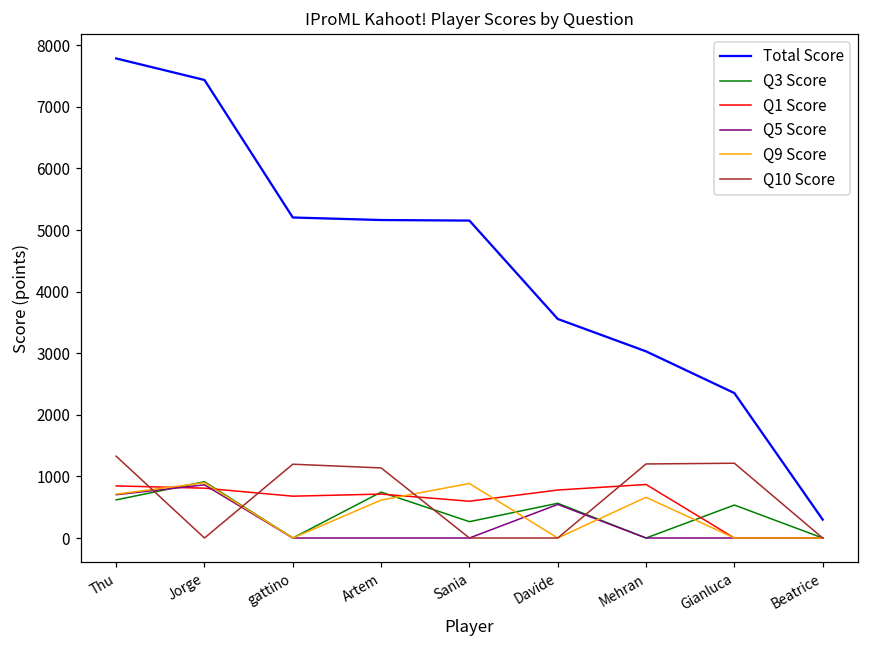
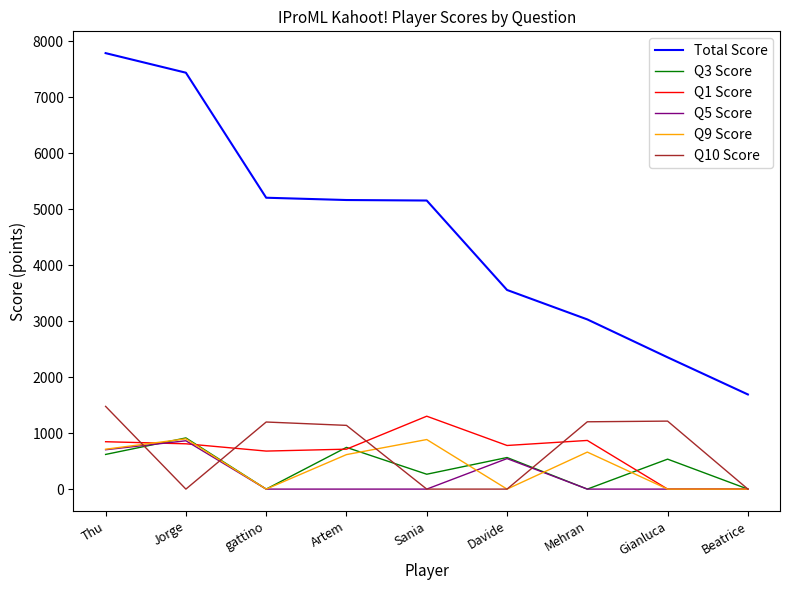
  {
    "Total Score": {
      "Thu": 7800,
      "Jorge": 7400,
      "gattino": 5200,
      "Artem": 5200,
      "Sania": 5200,
      "Davide": 3600,
      "Mehran": 3000,
      "Gianluca": 2400,
-     "Beatrice": 300
+     "Beatrice": 1700
    },
    "Q3 Score": {
      "Thu": 600,
      "Sania": 300,
      "Gianluca": 500
    },
    "Q1 Score": {
      "Thu": 800,
      "Jorge": 800,
      "gattino": 700,
-     "Sania": 600,
+     "Sania": 1300,
      "Davide": 800,
      "Mehran": 900
    },
    "Q5 Score": {
      "Artem": 0
    },
    "Q9 Score": {
      "Artem": 600,
      "Sania": 900,
      "Mehran": 700
    },
    "Q10 Score": {
-     "Thu": 1300,
+     "Thu": 1500,
      "Jorge": 0,
      "gattino": 1200,
      "Artem": 1100,
      "Mehran": 1200,
      "Gianluca": 1200
    }
  }
